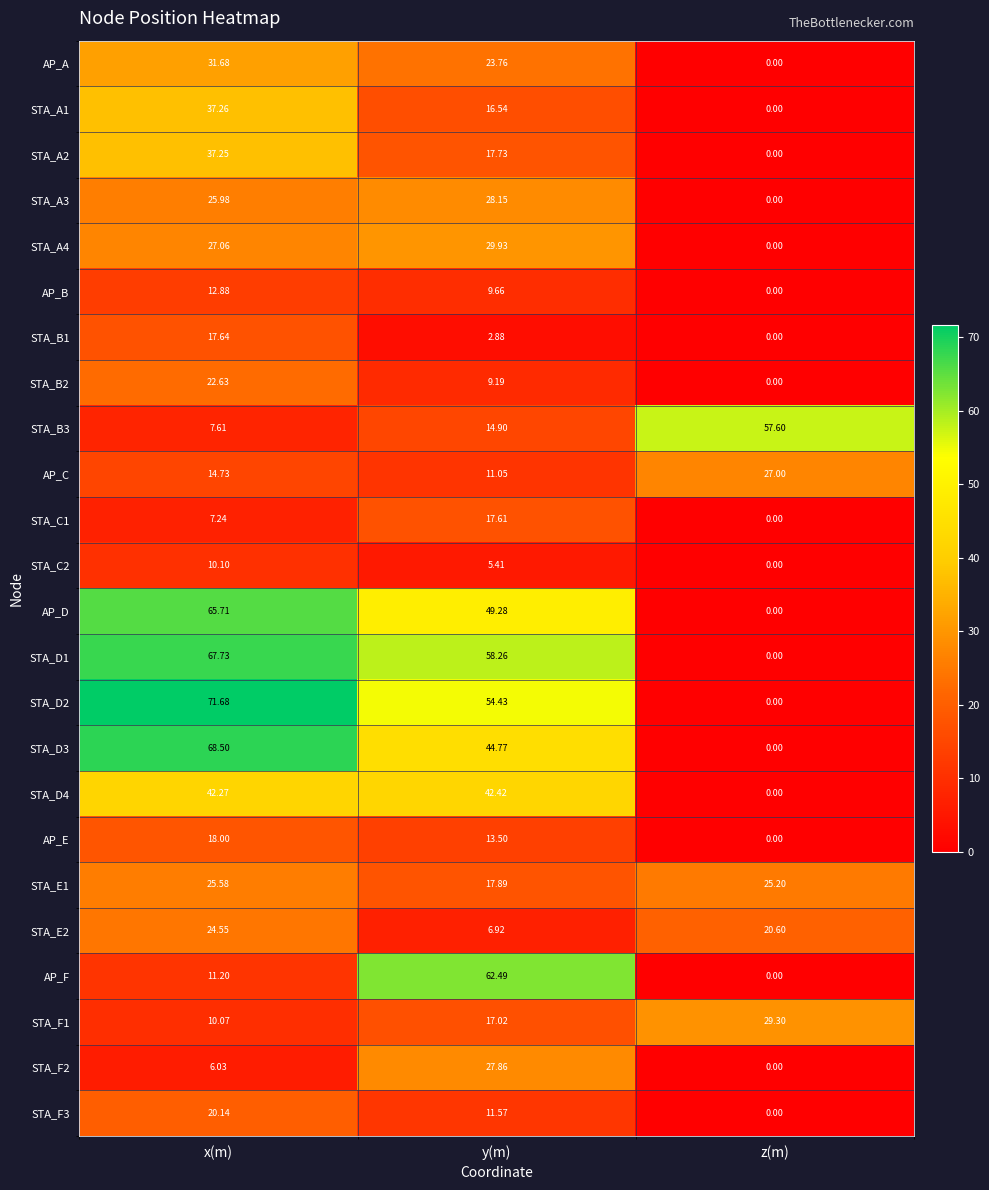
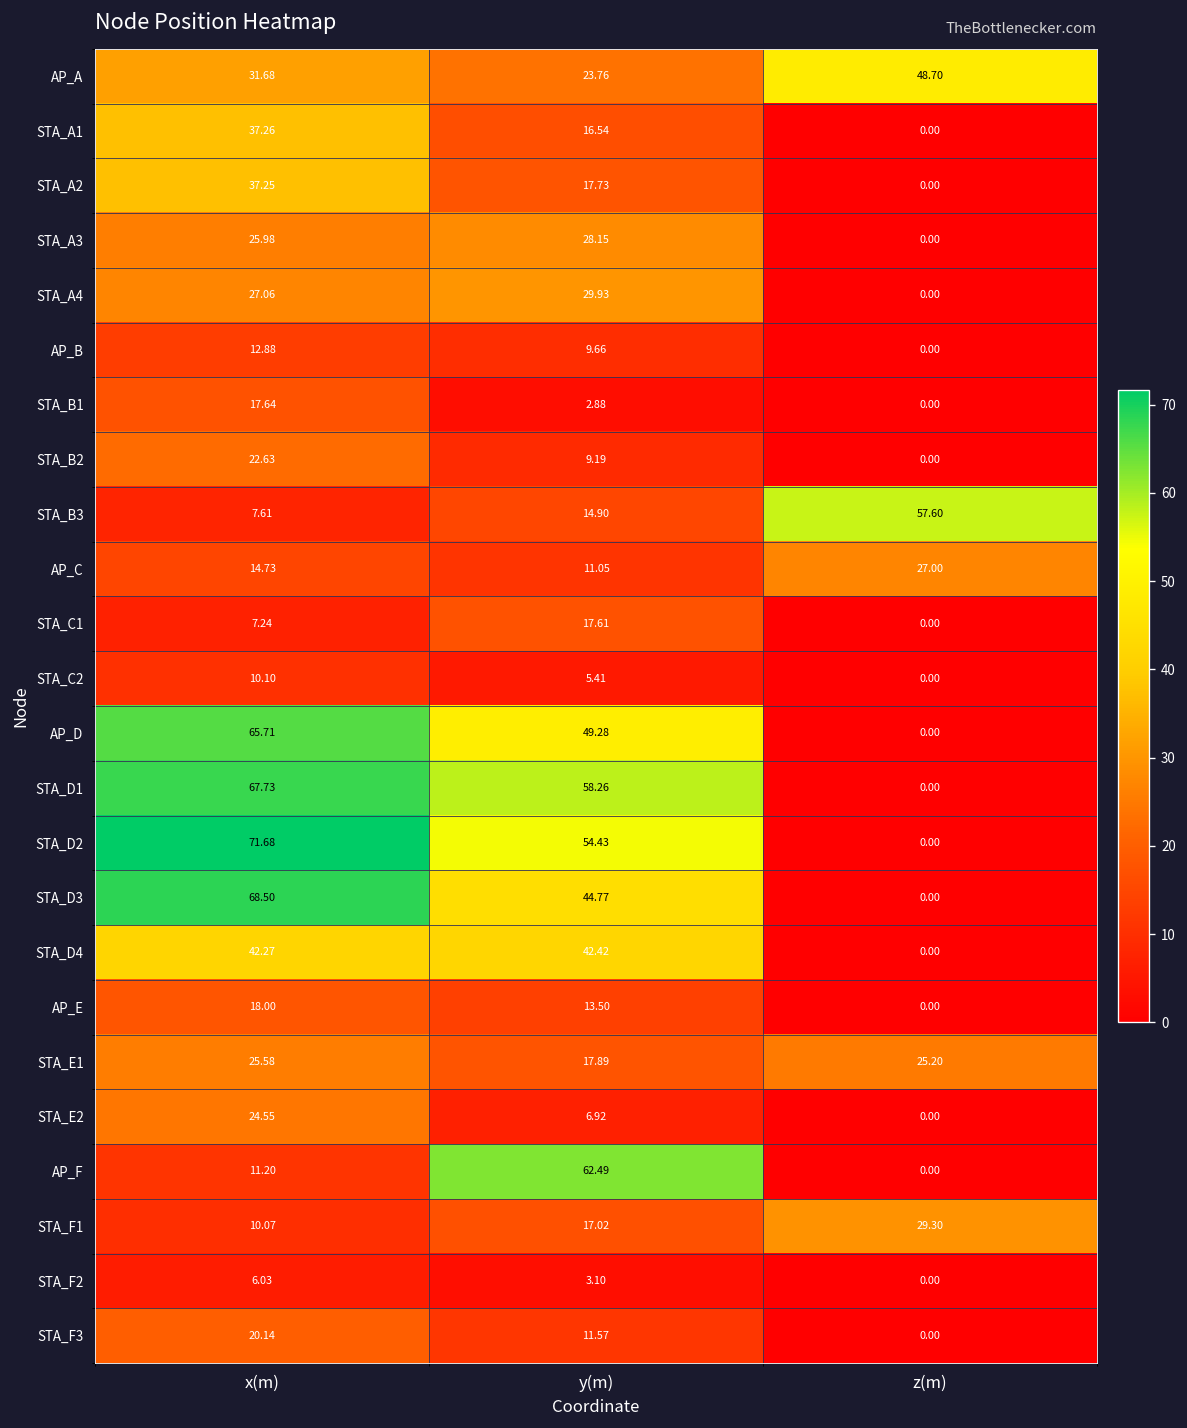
  {
    "AP_A": {
      "x(m)": 31.68,
      "y(m)": 23.76,
-     "z(m)": 0.00
+     "z(m)": 48.70
    },
    "STA_A1": {
      "x(m)": 37.26,
      "y(m)": 16.54,
      "z(m)": 0.00
    },
    "STA_A2": {
      "x(m)": 37.25,
      "y(m)": 17.73,
      "z(m)": 0.00
    },
    "STA_A3": {
      "x(m)": 25.98,
      "y(m)": 28.15,
      "z(m)": 0.00
    },
    "STA_A4": {
      "x(m)": 27.06,
      "y(m)": 29.93,
      "z(m)": 0.00
    },
    "AP_B": {
      "x(m)": 12.88,
      "y(m)": 9.66,
      "z(m)": 0.00
    },
    "STA_B1": {
      "x(m)": 17.64,
      "y(m)": 2.88,
      "z(m)": 0.00
    },
    "STA_B2": {
      "x(m)": 22.63,
      "y(m)": 9.19,
      "z(m)": 0.00
    },
    "STA_B3": {
      "x(m)": 7.61,
      "y(m)": 14.90,
      "z(m)": 57.60
    },
    "AP_C": {
      "x(m)": 14.73,
      "y(m)": 11.05,
      "z(m)": 27.00
    },
    "STA_C1": {
      "x(m)": 7.24,
      "y(m)": 17.61,
      "z(m)": 0.00
    },
    "STA_C2": {
      "x(m)": 10.10,
      "y(m)": 5.41,
      "z(m)": 0.00
    },
    "AP_D": {
      "x(m)": 65.71,
      "y(m)": 49.28,
      "z(m)": 0.00
    },
    "STA_D1": {
      "x(m)": 67.73,
      "y(m)": 58.26,
      "z(m)": 0.00
    },
    "STA_D2": {
      "x(m)": 71.68,
      "y(m)": 54.43,
      "z(m)": 0.00
    },
    "STA_D3": {
      "x(m)": 68.50,
      "y(m)": 44.77,
      "z(m)": 0.00
    },
    "STA_D4": {
      "x(m)": 42.27,
      "y(m)": 42.42,
      "z(m)": 0.00
    },
    "AP_E": {
      "x(m)": 18.00,
      "y(m)": 13.50,
      "z(m)": 0.00
    },
    "STA_E1": {
      "x(m)": 25.58,
      "y(m)": 17.89,
      "z(m)": 25.20
    },
    "STA_E2": {
      "x(m)": 24.55,
      "y(m)": 6.92,
-     "z(m)": 20.60
+     "z(m)": 0.00
    },
    "AP_F": {
      "x(m)": 11.20,
      "y(m)": 62.49,
      "z(m)": 0.00
    },
    "STA_F1": {
      "x(m)": 10.07,
      "y(m)": 17.02,
      "z(m)": 29.30
    },
    "STA_F2": {
      "x(m)": 6.03,
-     "y(m)": 27.86,
+     "y(m)": 3.10,
      "z(m)": 0.00
    },
    "STA_F3": {
      "x(m)": 20.14,
      "y(m)": 11.57,
      "z(m)": 0.00
    }
  }
